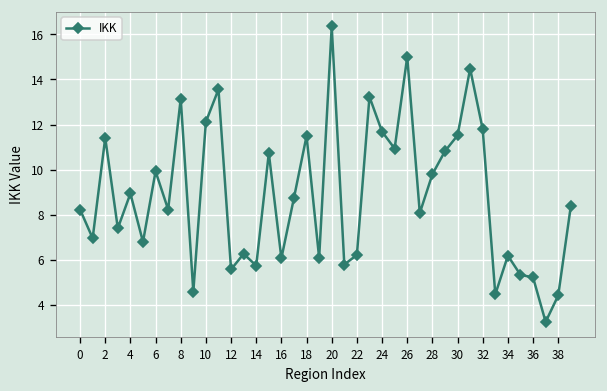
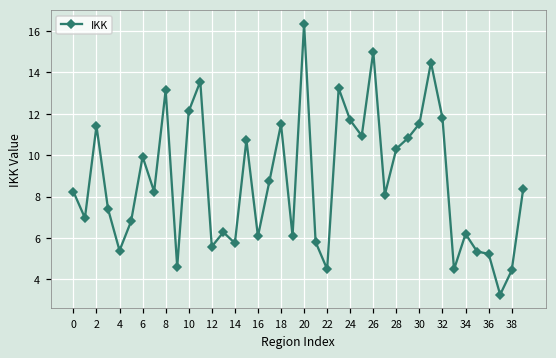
  {
    "0": 8.2,
    "2": 11.4,
-   "4": 8.9,
+   "4": 5.4,
    "6": 9.9,
    "8": 13.2,
    "10": 12.1,
    "12": 5.6,
    "14": 5.7,
    "16": 6.1,
    "18": 11.5,
    "20": 16.4,
-   "22": 6.2,
+   "22": 4.5,
    "24": 11.7,
    "26": 15.0,
-   "28": 9.8,
+   "28": 10.3,
    "30": 11.5,
    "32": 11.8,
    "34": 6.2,
    "36": 5.2,
    "38": 4.4
  }
